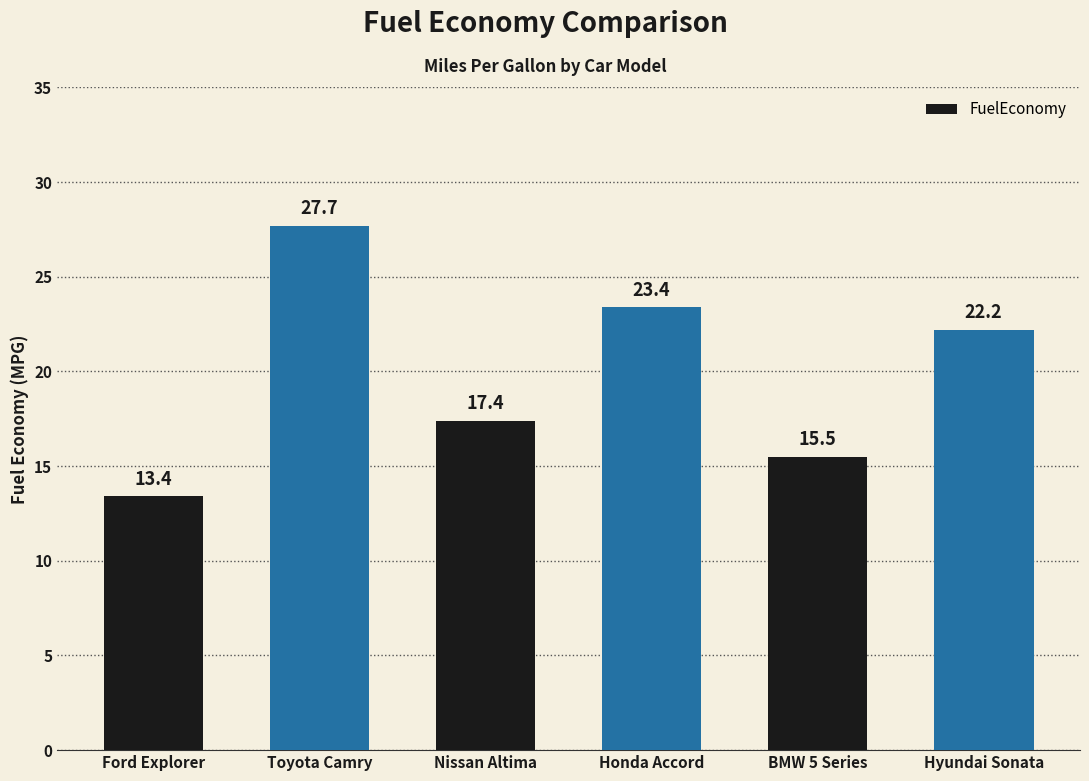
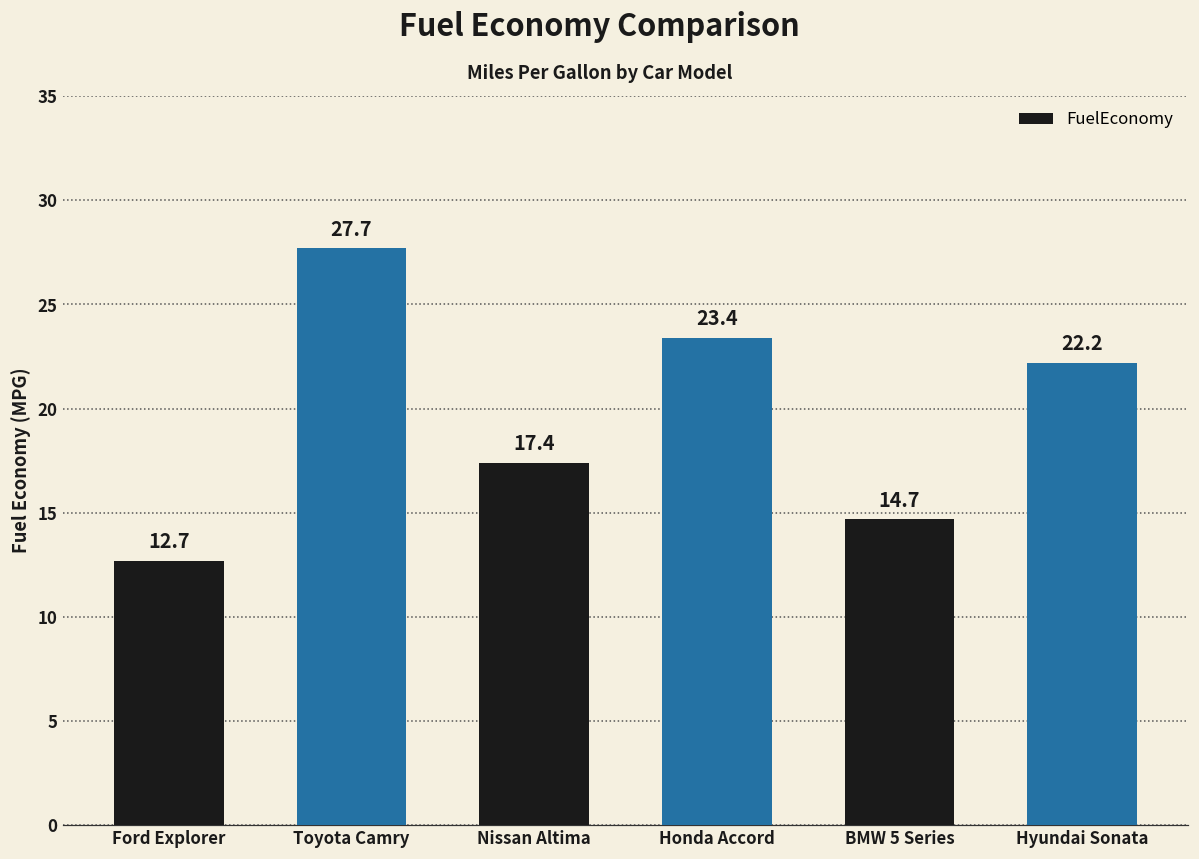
  {
-   "Ford Explorer": 13.4,
+   "Ford Explorer": 12.7,
    "Toyota Camry": 27.7,
    "Nissan Altima": 17.4,
    "Honda Accord": 23.4,
-   "BMW 5 Series": 15.5,
+   "BMW 5 Series": 14.7,
    "Hyundai Sonata": 22.2
  }
